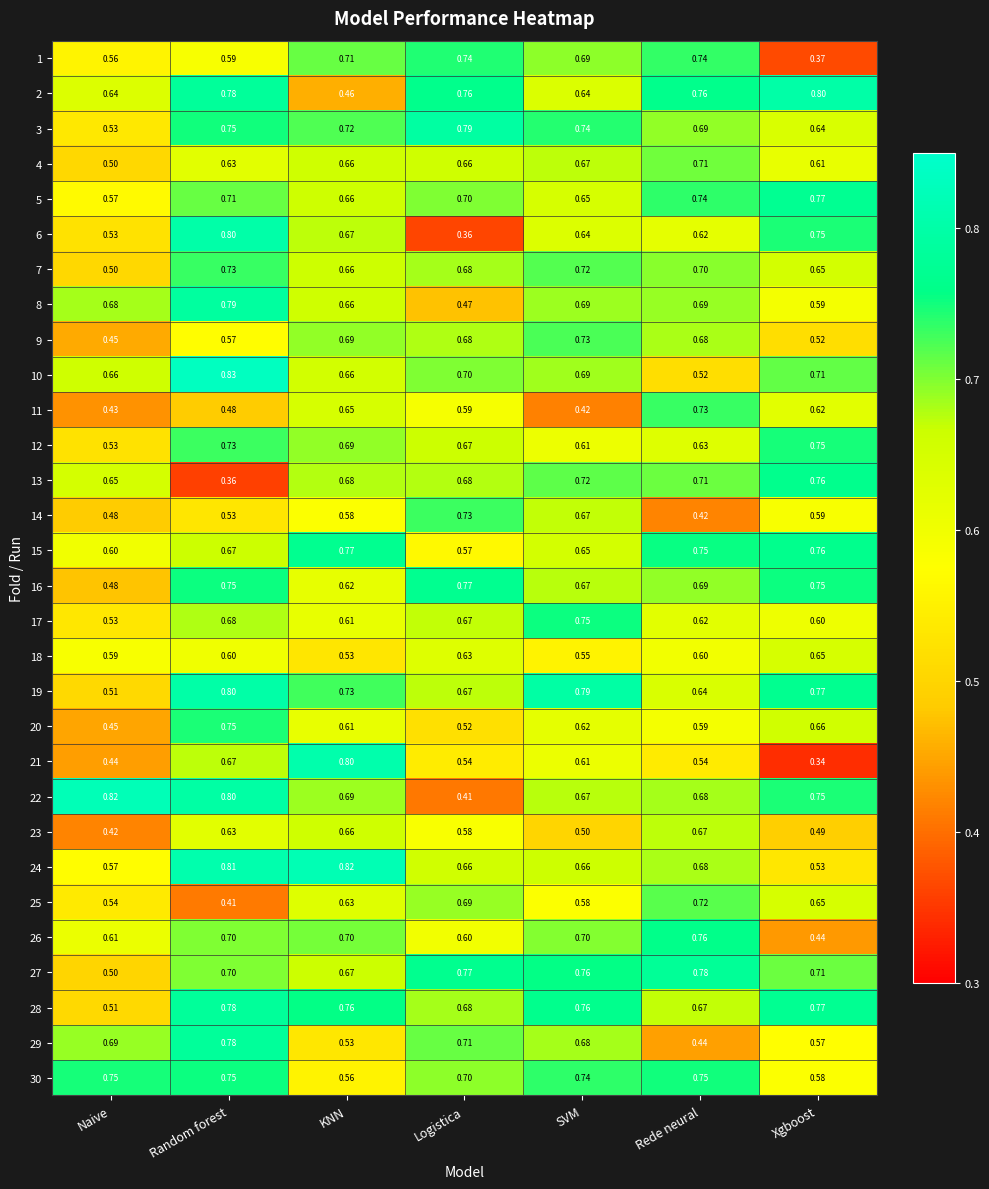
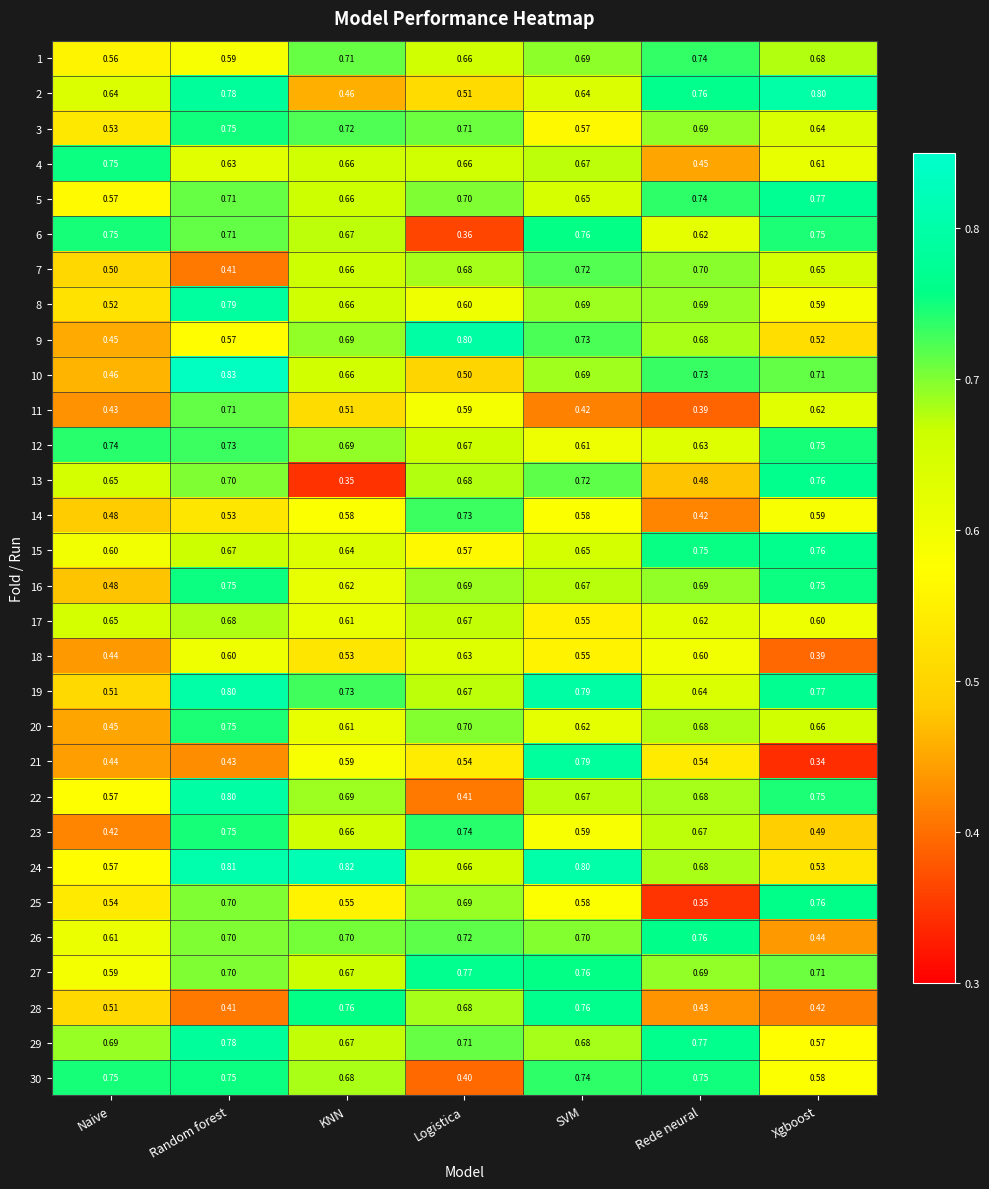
  {
    "1": {
      "Naive": 0.56,
      "Random forest": 0.59,
      "KNN": 0.71,
-     "Logistica": 0.74,
+     "Logistica": 0.66,
      "SVM": 0.69,
      "Rede neural": 0.74,
-     "Xgboost": 0.37
+     "Xgboost": 0.68
    },
    "2": {
      "Naive": 0.64,
      "Random forest": 0.78,
      "KNN": 0.46,
-     "Logistica": 0.76,
+     "Logistica": 0.51,
      "SVM": 0.64,
      "Rede neural": 0.76,
      "Xgboost": 0.80
    },
    "3": {
      "Naive": 0.53,
      "Random forest": 0.75,
      "KNN": 0.72,
-     "Logistica": 0.79,
-     "SVM": 0.74,
+     "Logistica": 0.71,
+     "SVM": 0.57,
      "Rede neural": 0.69,
      "Xgboost": 0.64
    },
    "4": {
-     "Naive": 0.50,
+     "Naive": 0.75,
      "Random forest": 0.63,
      "KNN": 0.66,
      "Logistica": 0.66,
      "SVM": 0.67,
-     "Rede neural": 0.71,
+     "Rede neural": 0.45,
      "Xgboost": 0.61
    },
    "6": {
-     "Naive": 0.53,
-     "Random forest": 0.80,
+     "Naive": 0.75,
+     "Random forest": 0.71,
      "KNN": 0.67,
      "Logistica": 0.36,
-     "SVM": 0.64,
+     "SVM": 0.76,
      "Rede neural": 0.62,
      "Xgboost": 0.75
    },
    "7": {
      "Naive": 0.50,
-     "Random forest": 0.73,
+     "Random forest": 0.41,
      "KNN": 0.66,
      "Logistica": 0.68,
      "SVM": 0.72,
      "Rede neural": 0.70,
      "Xgboost": 0.65
    },
    "8": {
-     "Naive": 0.68,
+     "Naive": 0.52,
      "Random forest": 0.79,
      "KNN": 0.66,
-     "Logistica": 0.47,
+     "Logistica": 0.60,
      "SVM": 0.69,
      "Rede neural": 0.69,
      "Xgboost": 0.59
    },
    "9": {
      "Naive": 0.45,
      "Random forest": 0.57,
      "KNN": 0.69,
-     "Logistica": 0.68,
+     "Logistica": 0.80,
      "SVM": 0.73,
      "Rede neural": 0.68,
      "Xgboost": 0.52
    },
    "10": {
-     "Naive": 0.66,
+     "Naive": 0.46,
      "Random forest": 0.83,
      "KNN": 0.66,
-     "Logistica": 0.70,
+     "Logistica": 0.50,
      "SVM": 0.69,
-     "Rede neural": 0.52,
+     "Rede neural": 0.73,
      "Xgboost": 0.71
    },
    "11": {
      "Naive": 0.43,
-     "Random forest": 0.48,
-     "KNN": 0.65,
+     "Random forest": 0.71,
+     "KNN": 0.51,
      "Logistica": 0.59,
      "SVM": 0.42,
-     "Rede neural": 0.73,
+     "Rede neural": 0.39,
      "Xgboost": 0.62
    },
    "12": {
-     "Naive": 0.53,
+     "Naive": 0.74,
      "Random forest": 0.73,
      "KNN": 0.69,
      "Logistica": 0.67,
      "SVM": 0.61,
      "Rede neural": 0.63,
      "Xgboost": 0.75
    },
    "13": {
      "Naive": 0.65,
-     "Random forest": 0.36,
-     "KNN": 0.68,
+     "Random forest": 0.70,
+     "KNN": 0.35,
      "Logistica": 0.68,
      "SVM": 0.72,
-     "Rede neural": 0.71,
+     "Rede neural": 0.48,
      "Xgboost": 0.76
    },
    "14": {
      "Naive": 0.48,
      "Random forest": 0.53,
      "KNN": 0.58,
      "Logistica": 0.73,
-     "SVM": 0.67,
+     "SVM": 0.58,
      "Rede neural": 0.42,
      "Xgboost": 0.59
    },
    "15": {
      "Naive": 0.60,
      "Random forest": 0.67,
-     "KNN": 0.77,
+     "KNN": 0.64,
      "Logistica": 0.57,
      "SVM": 0.65,
      "Rede neural": 0.75,
      "Xgboost": 0.76
    },
    "16": {
      "Naive": 0.48,
      "Random forest": 0.75,
      "KNN": 0.62,
-     "Logistica": 0.77,
+     "Logistica": 0.69,
      "SVM": 0.67,
      "Rede neural": 0.69,
      "Xgboost": 0.75
    },
    "17": {
-     "Naive": 0.53,
+     "Naive": 0.65,
      "Random forest": 0.68,
      "KNN": 0.61,
      "Logistica": 0.67,
-     "SVM": 0.75,
+     "SVM": 0.55,
      "Rede neural": 0.62,
      "Xgboost": 0.60
    },
    "18": {
-     "Naive": 0.59,
+     "Naive": 0.44,
      "Random forest": 0.60,
      "KNN": 0.53,
      "Logistica": 0.63,
      "SVM": 0.55,
      "Rede neural": 0.60,
-     "Xgboost": 0.65
+     "Xgboost": 0.39
    },
    "20": {
      "Naive": 0.45,
      "Random forest": 0.75,
      "KNN": 0.61,
-     "Logistica": 0.52,
+     "Logistica": 0.70,
      "SVM": 0.62,
-     "Rede neural": 0.59,
+     "Rede neural": 0.68,
      "Xgboost": 0.66
    },
    "21": {
      "Naive": 0.44,
-     "Random forest": 0.67,
-     "KNN": 0.80,
+     "Random forest": 0.43,
+     "KNN": 0.59,
      "Logistica": 0.54,
-     "SVM": 0.61,
+     "SVM": 0.79,
      "Rede neural": 0.54,
      "Xgboost": 0.34
    },
    "22": {
-     "Naive": 0.82,
+     "Naive": 0.57,
      "Random forest": 0.80,
      "KNN": 0.69,
      "Logistica": 0.41,
      "SVM": 0.67,
      "Rede neural": 0.68,
      "Xgboost": 0.75
    },
    "23": {
      "Naive": 0.42,
-     "Random forest": 0.63,
+     "Random forest": 0.75,
      "KNN": 0.66,
-     "Logistica": 0.58,
-     "SVM": 0.50,
+     "Logistica": 0.74,
+     "SVM": 0.59,
      "Rede neural": 0.67,
      "Xgboost": 0.49
    },
    "24": {
      "Naive": 0.57,
      "Random forest": 0.81,
      "KNN": 0.82,
      "Logistica": 0.66,
-     "SVM": 0.66,
+     "SVM": 0.80,
      "Rede neural": 0.68,
      "Xgboost": 0.53
    },
    "25": {
      "Naive": 0.54,
-     "Random forest": 0.41,
-     "KNN": 0.63,
+     "Random forest": 0.70,
+     "KNN": 0.55,
      "Logistica": 0.69,
      "SVM": 0.58,
-     "Rede neural": 0.72,
-     "Xgboost": 0.65
+     "Rede neural": 0.35,
+     "Xgboost": 0.76
    },
    "26": {
      "Naive": 0.61,
      "Random forest": 0.70,
      "KNN": 0.70,
-     "Logistica": 0.60,
+     "Logistica": 0.72,
      "SVM": 0.70,
      "Rede neural": 0.76,
      "Xgboost": 0.44
    },
    "27": {
-     "Naive": 0.50,
+     "Naive": 0.59,
      "Random forest": 0.70,
      "KNN": 0.67,
      "Logistica": 0.77,
      "SVM": 0.76,
-     "Rede neural": 0.78,
+     "Rede neural": 0.69,
      "Xgboost": 0.71
    },
    "28": {
      "Naive": 0.51,
-     "Random forest": 0.78,
+     "Random forest": 0.41,
      "KNN": 0.76,
      "Logistica": 0.68,
      "SVM": 0.76,
-     "Rede neural": 0.67,
-     "Xgboost": 0.77
+     "Rede neural": 0.43,
+     "Xgboost": 0.42
    },
    "29": {
      "Naive": 0.69,
      "Random forest": 0.78,
-     "KNN": 0.53,
+     "KNN": 0.67,
      "Logistica": 0.71,
      "SVM": 0.68,
-     "Rede neural": 0.44,
+     "Rede neural": 0.77,
      "Xgboost": 0.57
    },
    "30": {
      "Naive": 0.75,
      "Random forest": 0.75,
-     "KNN": 0.56,
-     "Logistica": 0.70,
+     "KNN": 0.68,
+     "Logistica": 0.40,
      "SVM": 0.74,
      "Rede neural": 0.75,
      "Xgboost": 0.58
    }
  }
